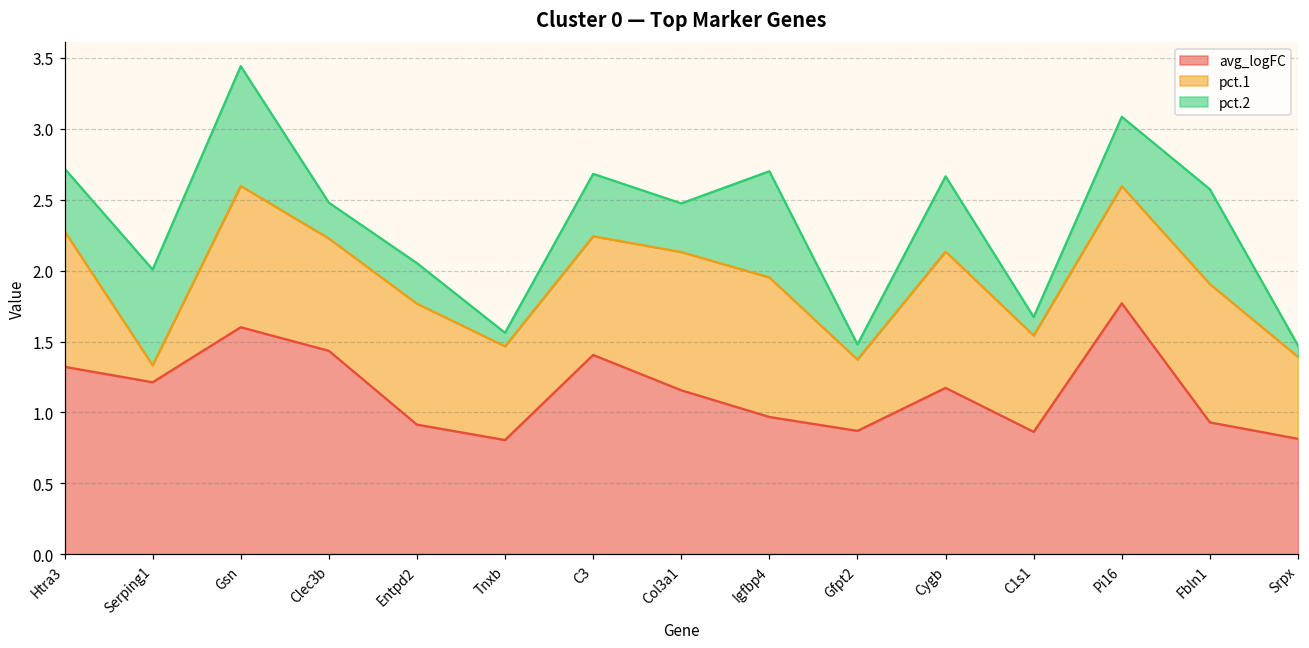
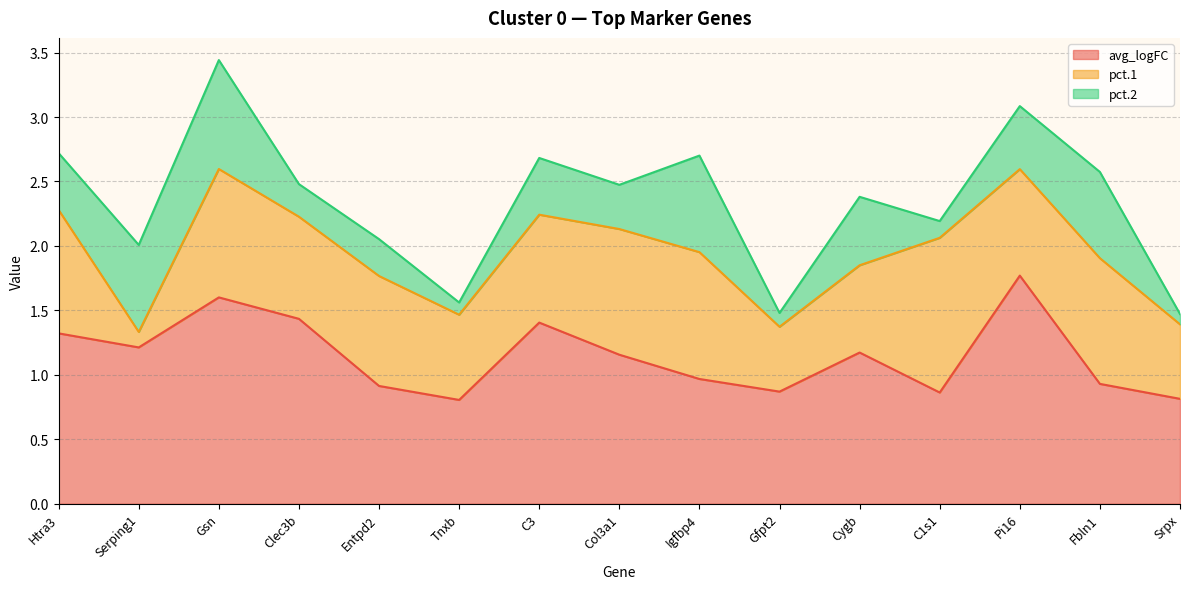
  {
    "avg_logFC": {
      "Htra3": 1.32,
      "Serping1": 1.21,
      "Gsn": 1.60,
      "Clec3b": 1.43,
      "Entpd2": 0.91,
      "Tnxb": 0.81,
      "C3": 1.41,
      "Col3a1": 1.16,
      "Igfbp4": 0.97,
      "Gfpt2": 0.87,
      "Cygb": 1.17,
      "C1s1": 0.86,
      "Pi16": 1.77,
      "Fbln1": 0.93,
      "Srpx": 0.81
    },
    "pct.1": {
      "Htra3": 0.96,
      "Serping1": 0.12,
      "Gsn": 1.00,
      "Clec3b": 0.79,
      "Entpd2": 0.85,
      "Tnxb": 0.66,
      "C3": 0.84,
      "Col3a1": 0.97,
      "Igfbp4": 0.98,
      "Gfpt2": 0.50,
-     "Cygb": 0.96,
-     "C1s1": 0.68,
+     "Cygb": 0.68,
+     "C1s1": 1.20,
      "Pi16": 0.83,
      "Fbln1": 0.97,
      "Srpx": 0.58
    },
    "pct.2": {
      "Htra3": 0.44,
      "Serping1": 0.67,
      "Gsn": 0.84,
      "Clec3b": 0.25,
      "Entpd2": 0.29,
      "Tnxb": 0.09,
      "C3": 0.44,
      "Col3a1": 0.34,
      "Igfbp4": 0.75,
      "Gfpt2": 0.11,
      "Cygb": 0.53,
      "C1s1": 0.13,
      "Pi16": 0.49,
      "Fbln1": 0.67,
      "Srpx": 0.08
    }
  }
